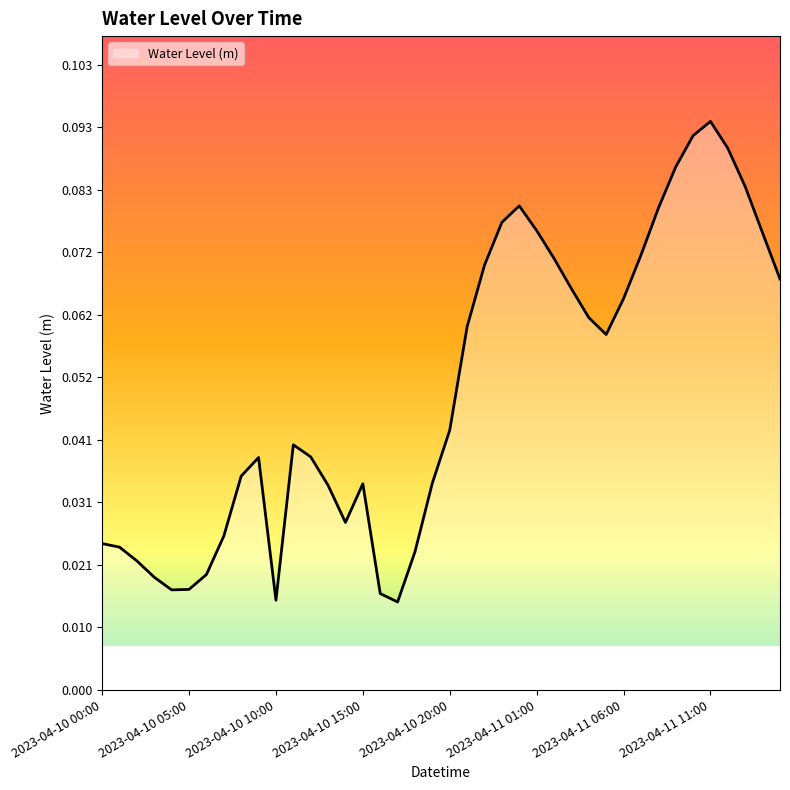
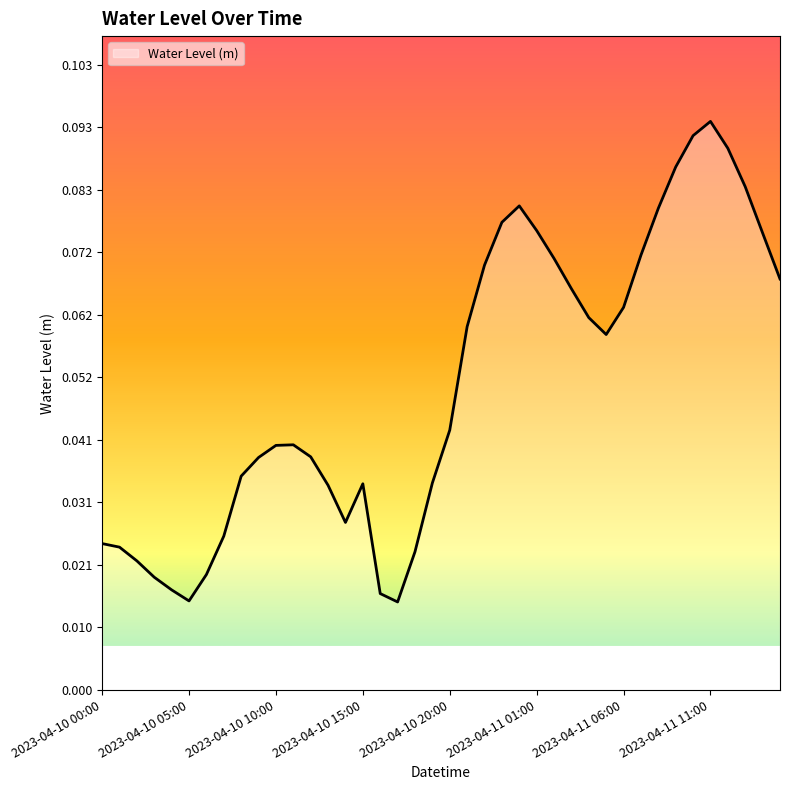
  {
    "2023-04-10 00:00": 0.024,
-   "2023-04-10 05:00": 0.017,
-   "2023-04-10 10:00": 0.015,
+   "2023-04-10 05:00": 0.015,
+   "2023-04-10 10:00": 0.040,
    "2023-04-10 15:00": 0.034,
    "2023-04-10 20:00": 0.043,
    "2023-04-11 01:00": 0.076,
-   "2023-04-11 06:00": 0.065,
+   "2023-04-11 06:00": 0.063,
    "2023-04-11 11:00": 0.094
  }
